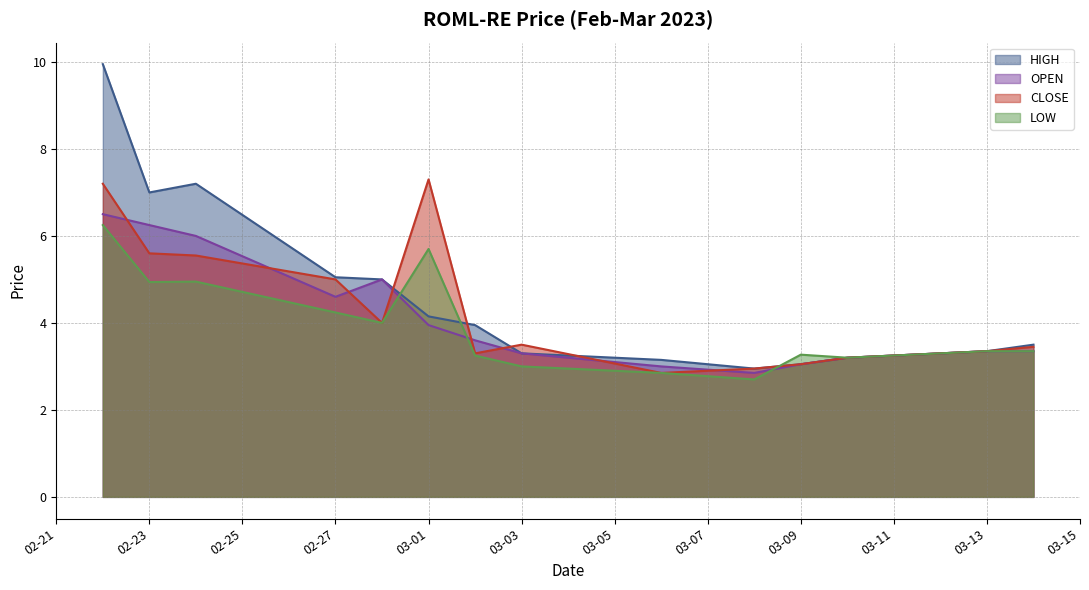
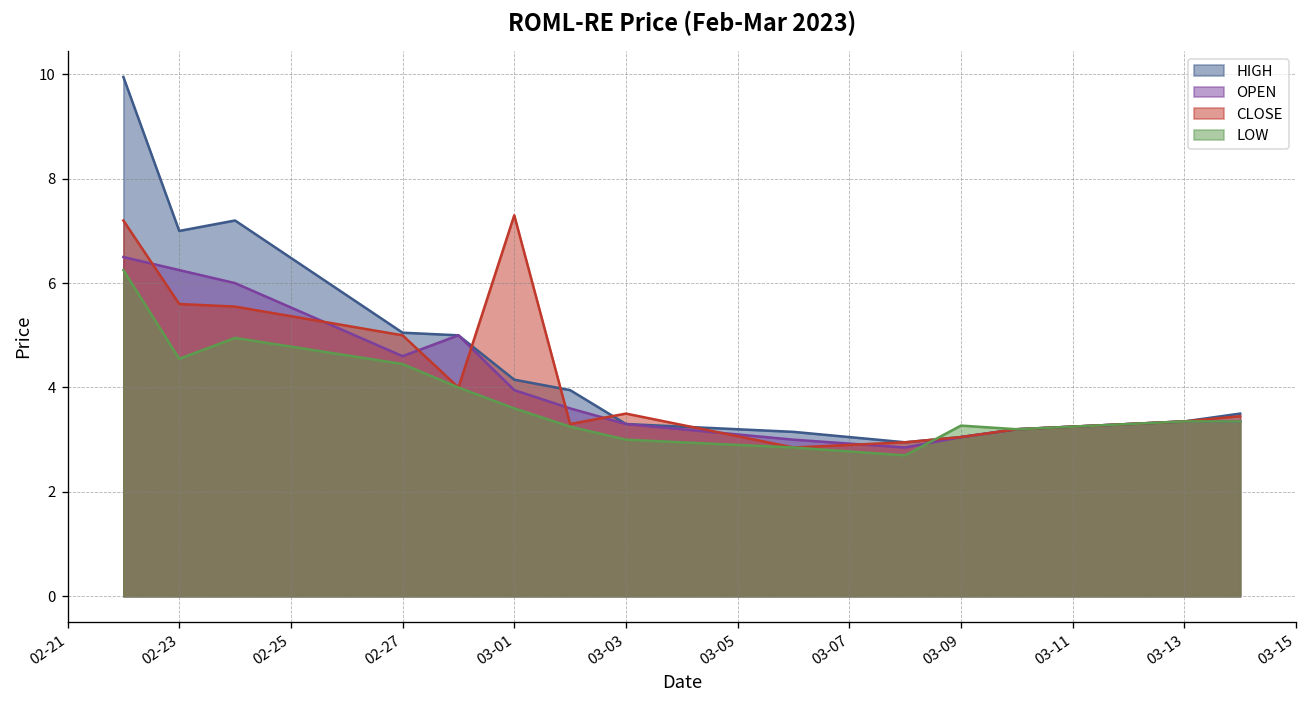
  {
    "CLOSE": {
      "02-23": 5.6,
      "03-01": 7.3,
      "03-03": 3.5
    },
    "LOW": {
-     "02-23": 4.9,
-     "02-27": 4.2,
-     "03-01": 5.7,
+     "02-23": 4.6,
+     "02-27": 4.5,
+     "03-01": 3.6,
      "03-03": 3.0,
      "03-09": 3.3
    }
  }
